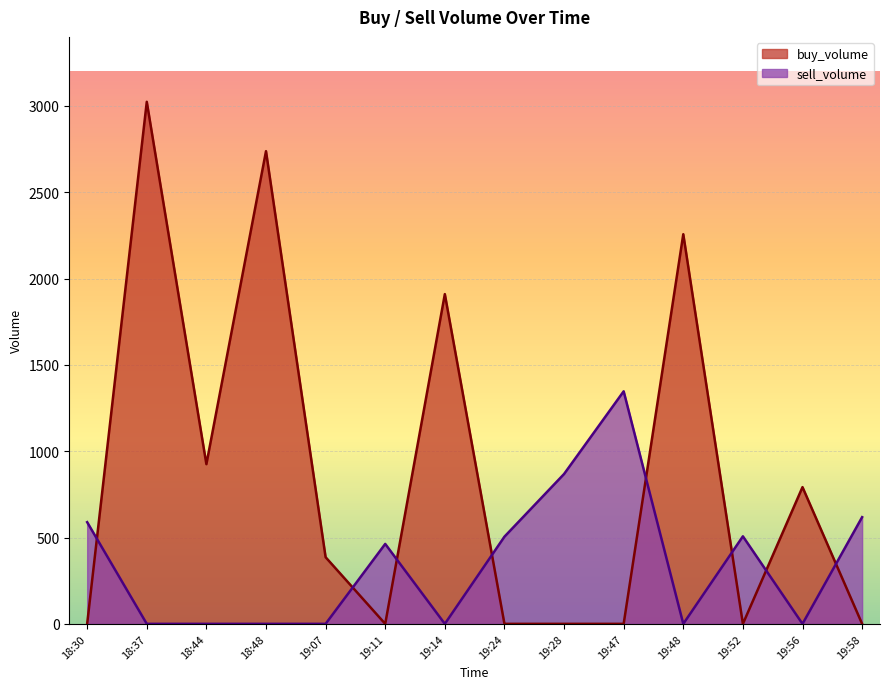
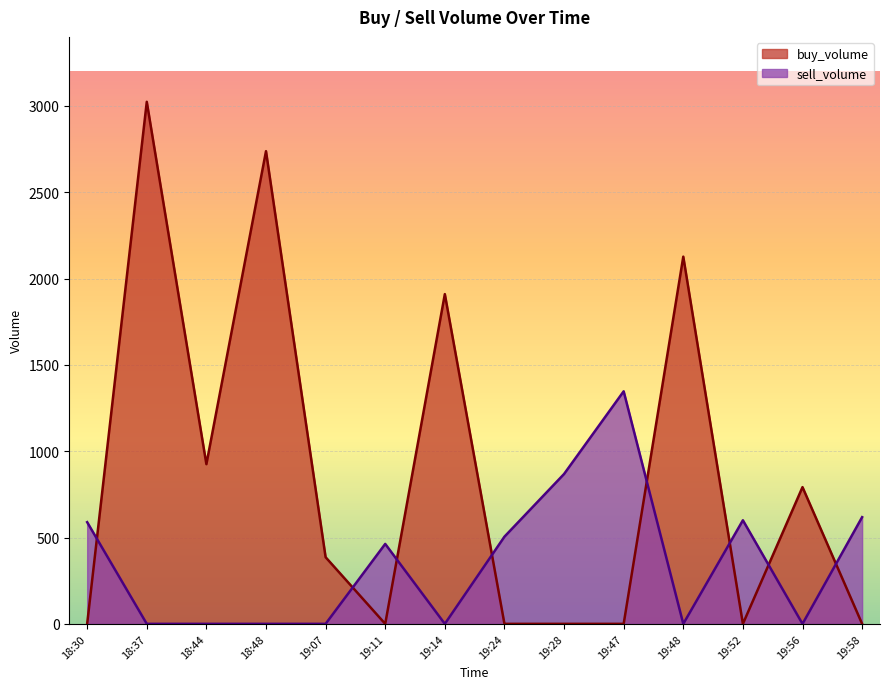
  {
    "buy_volume": {
      "18:30": 0,
      "18:37": 3020,
      "18:44": 930,
      "18:48": 2740,
      "19:07": 390,
      "19:11": 0,
      "19:14": 1910,
      "19:24": 0,
      "19:28": 0,
      "19:47": 0,
-     "19:48": 2260,
+     "19:48": 2130,
      "19:52": 0,
      "19:56": 790,
      "19:58": 0
    },
    "sell_volume": {
      "18:30": 590,
      "18:37": 0,
      "18:44": 0,
      "18:48": 0,
      "19:07": 0,
      "19:11": 460,
      "19:14": 0,
      "19:24": 510,
      "19:28": 870,
      "19:47": 1350,
      "19:48": 0,
-     "19:52": 510,
+     "19:52": 600,
      "19:56": 0,
      "19:58": 620
    }
  }
